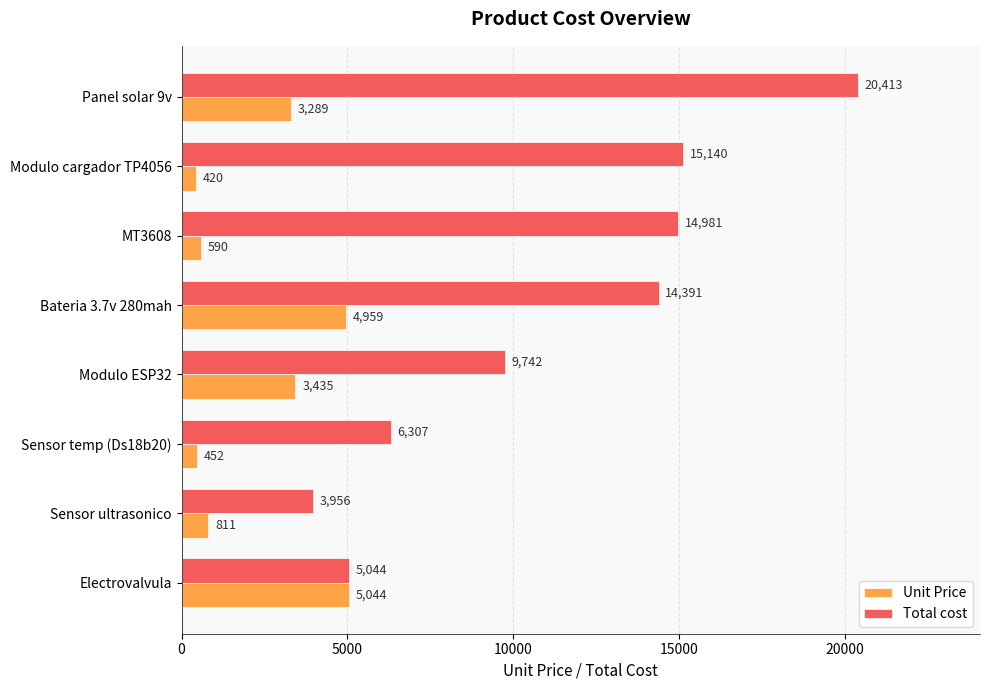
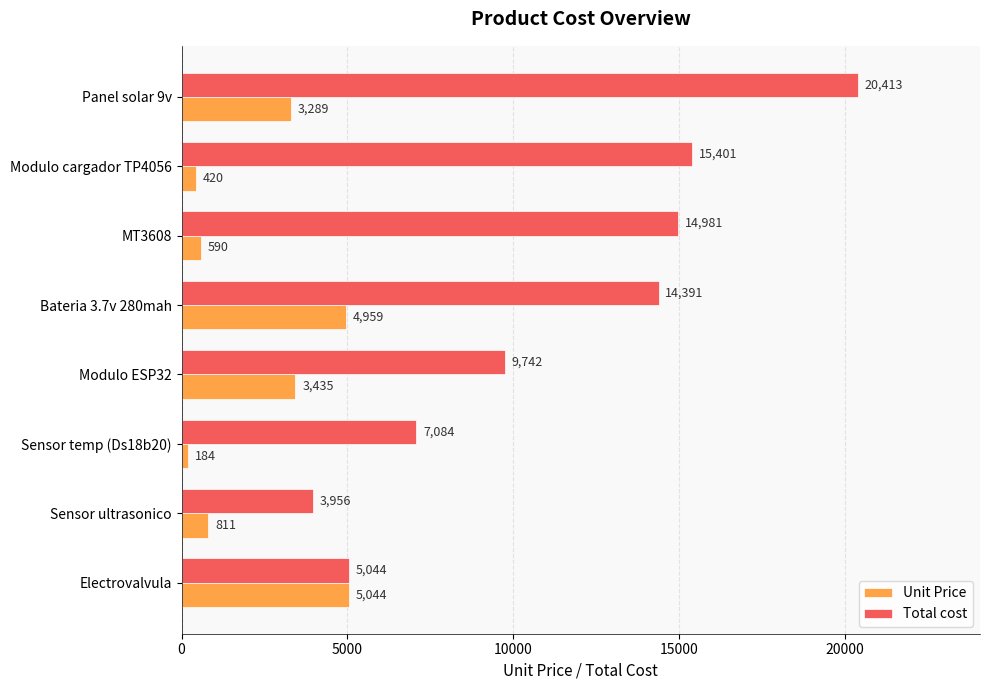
  {
    "Unit Price": {
      "Panel solar 9v": "3,289",
      "Modulo cargador TP4056": "420",
      "MT3608": "590",
      "Bateria 3.7v 280mah": "4,959",
      "Modulo ESP32": "3,435",
-     "Sensor temp (Ds18b20)": "452",
+     "Sensor temp (Ds18b20)": "184",
      "Sensor ultrasonico": "811",
      "Electrovalvula": "5,044"
    },
    "Total cost": {
      "Panel solar 9v": "20,413",
-     "Modulo cargador TP4056": "15,140",
+     "Modulo cargador TP4056": "15,401",
      "MT3608": "14,981",
      "Bateria 3.7v 280mah": "14,391",
      "Modulo ESP32": "9,742",
-     "Sensor temp (Ds18b20)": "6,307",
+     "Sensor temp (Ds18b20)": "7,084",
      "Sensor ultrasonico": "3,956",
      "Electrovalvula": "5,044"
    }
  }
